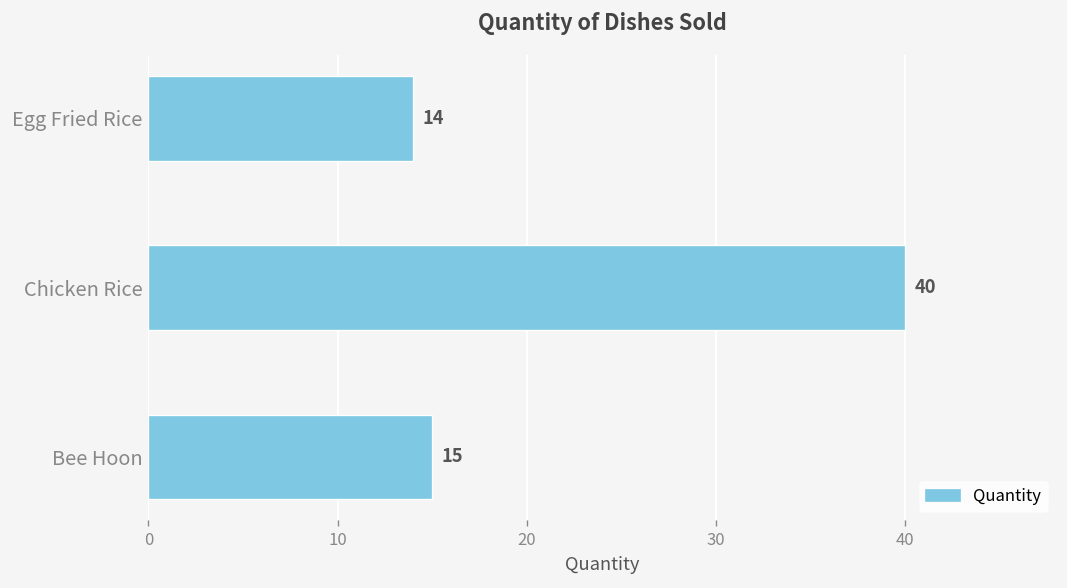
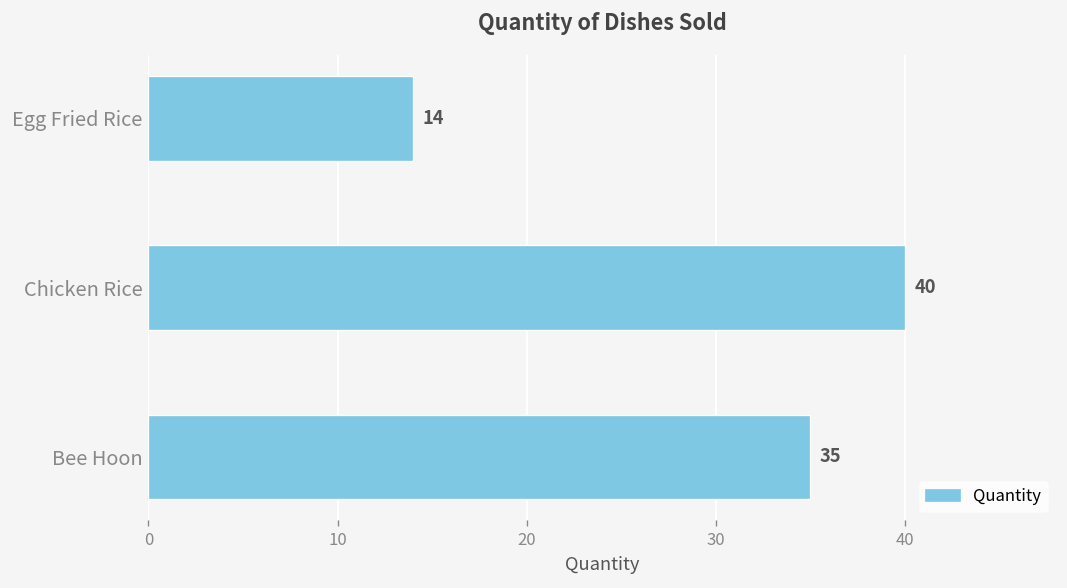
  {
    "Egg Fried Rice": 14,
    "Chicken Rice": 40,
-   "Bee Hoon": 15
+   "Bee Hoon": 35
  }
